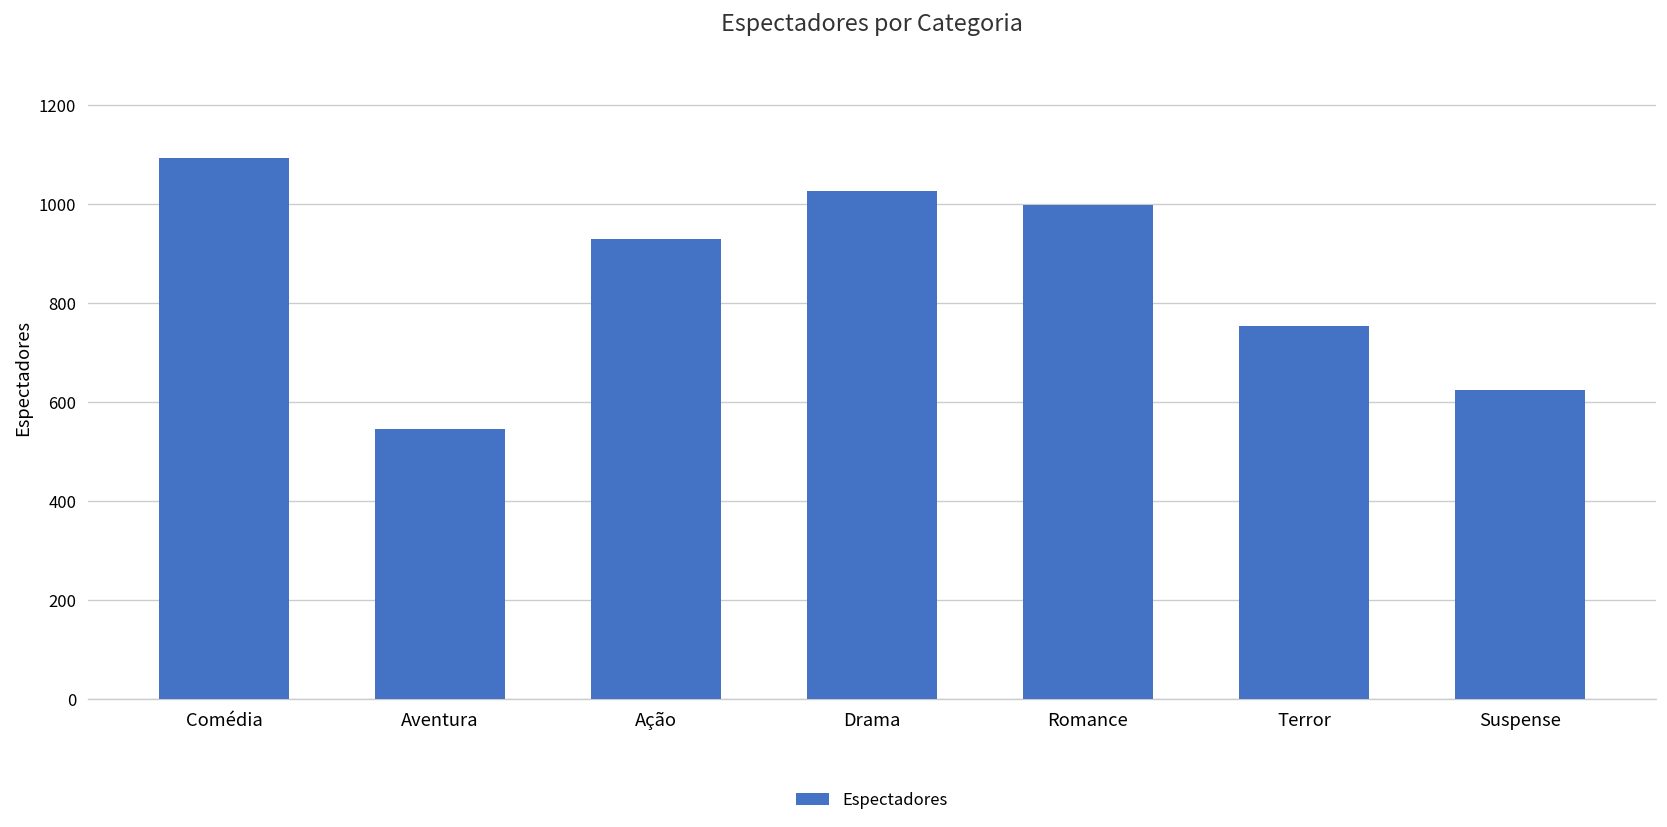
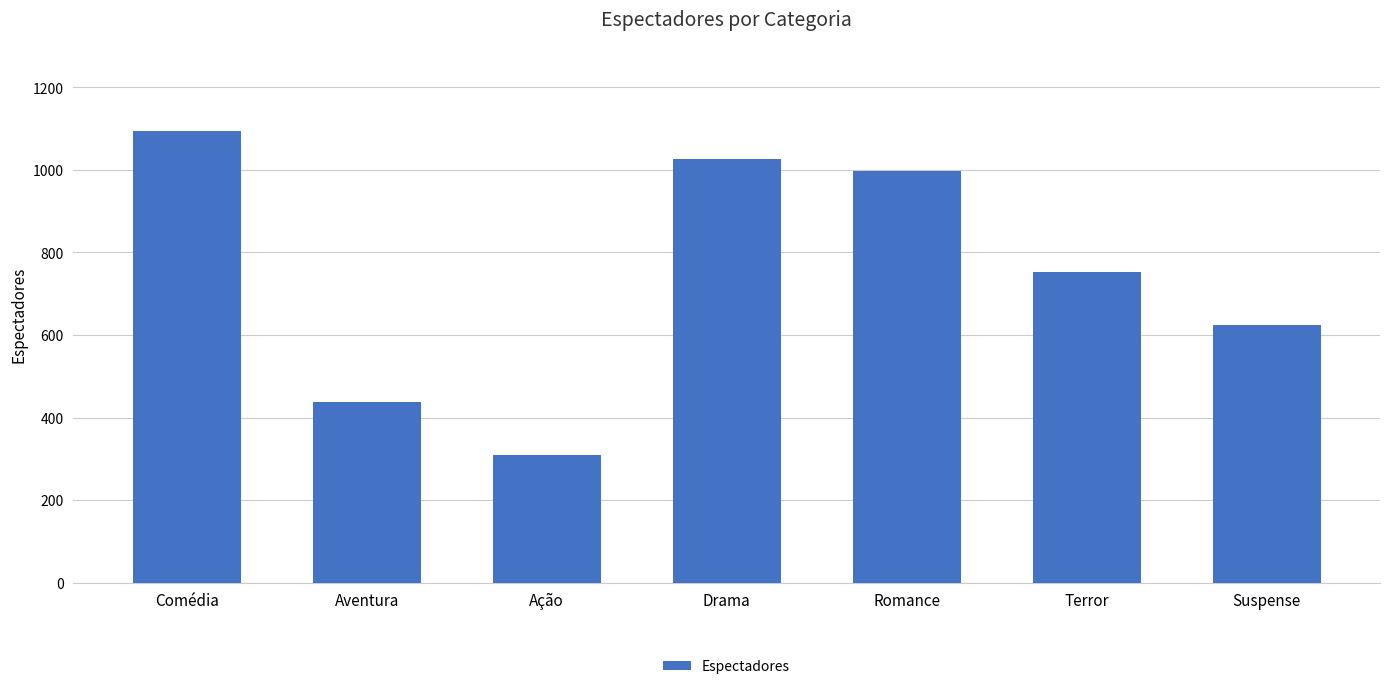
  {
    "Comédia": 1090,
-   "Aventura": 550,
-   "Ação": 930,
+   "Aventura": 440,
+   "Ação": 310,
    "Drama": 1030,
    "Romance": 1000,
    "Terror": 750,
    "Suspense": 630
  }
